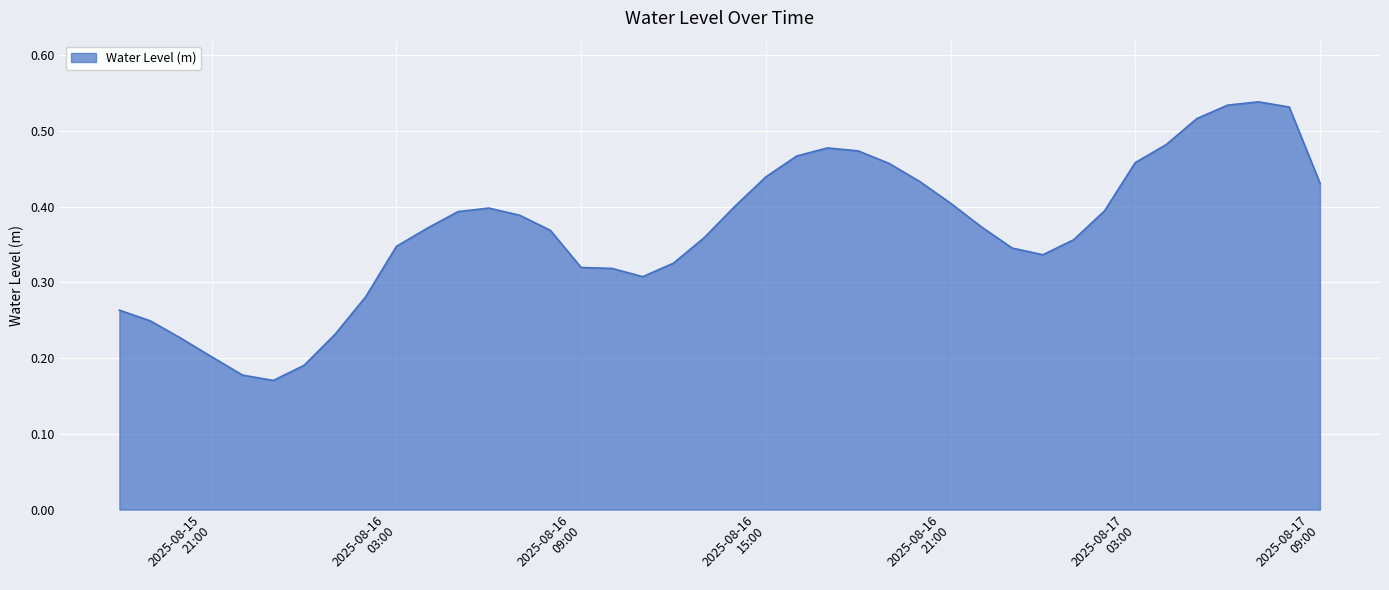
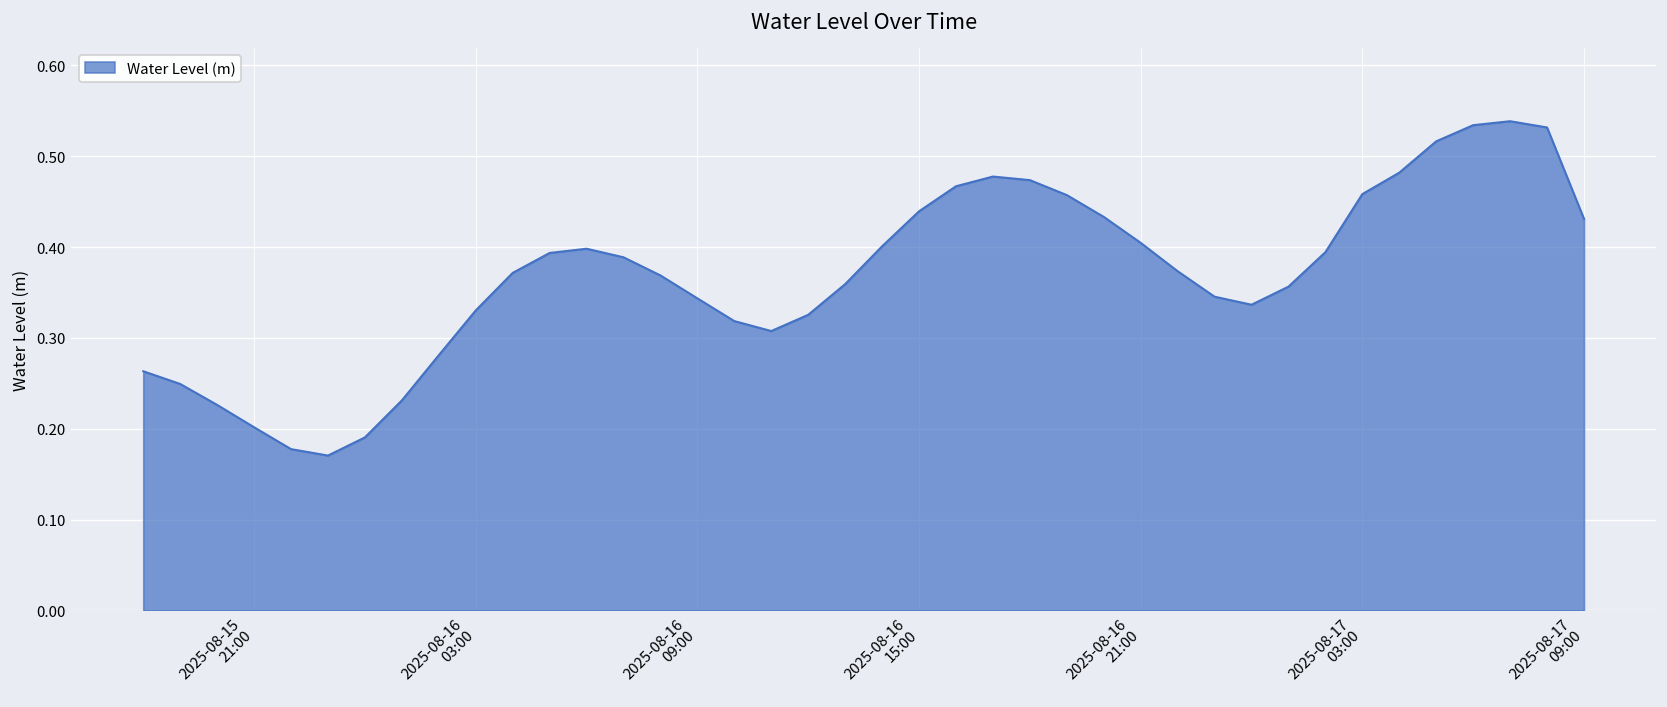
  {
    "2025-08-15 21:00": 0.20,
-   "2025-08-16 03:00": 0.35,
-   "2025-08-16 09:00": 0.32,
+   "2025-08-16 03:00": 0.33,
+   "2025-08-16 09:00": 0.34,
    "2025-08-16 15:00": 0.44,
    "2025-08-16 21:00": 0.40,
    "2025-08-17 03:00": 0.46,
    "2025-08-17 09:00": 0.43
  }
